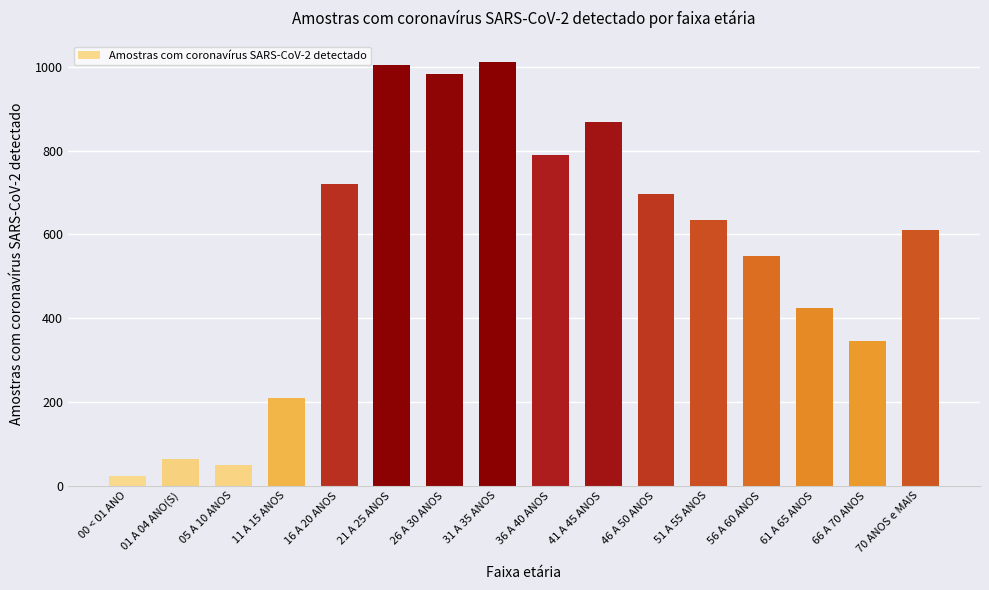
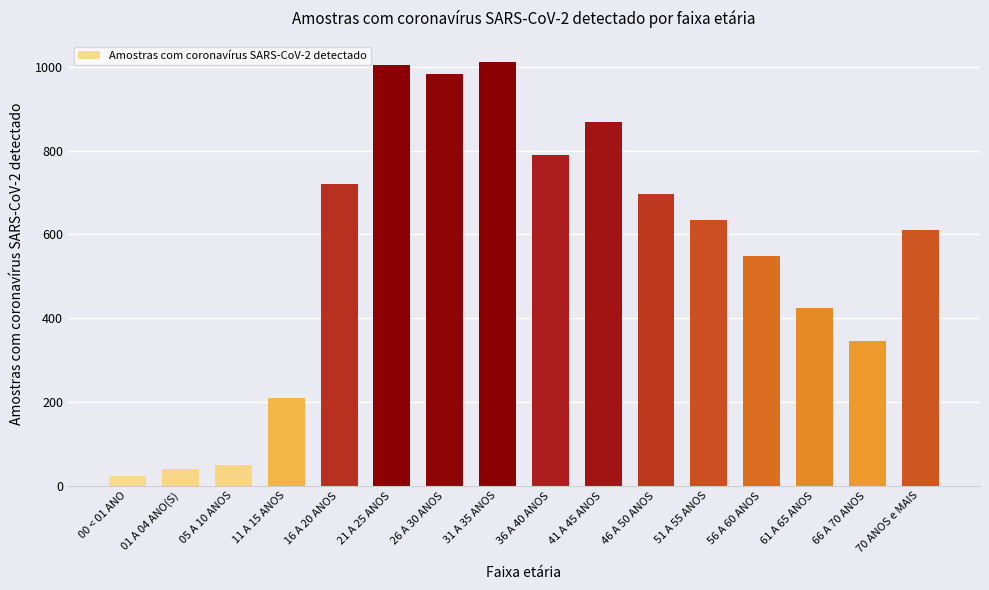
  {
    "00 < 01 ANO": 20,
-   "01 A 04 ANO(S)": 60,
+   "01 A 04 ANO(S)": 40,
    "05 A 10 ANOS": 50,
    "11 A 15 ANOS": 210,
    "16 A 20 ANOS": 720,
    "21 A 25 ANOS": 1000,
    "26 A 30 ANOS": 980,
    "31 A 35 ANOS": 1010,
    "36 A 40 ANOS": 790,
    "41 A 45 ANOS": 870,
    "46 A 50 ANOS": 700,
    "51 A 55 ANOS": 630,
    "56 A 60 ANOS": 550,
    "61 A 65 ANOS": 420,
    "66 A 70 ANOS": 350,
    "70 ANOS e MAIS": 610
  }
